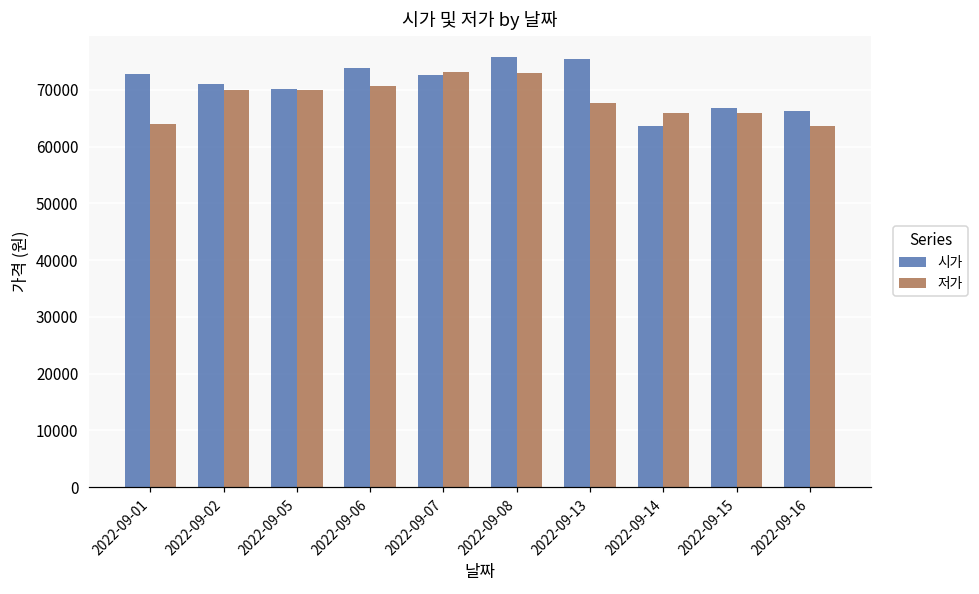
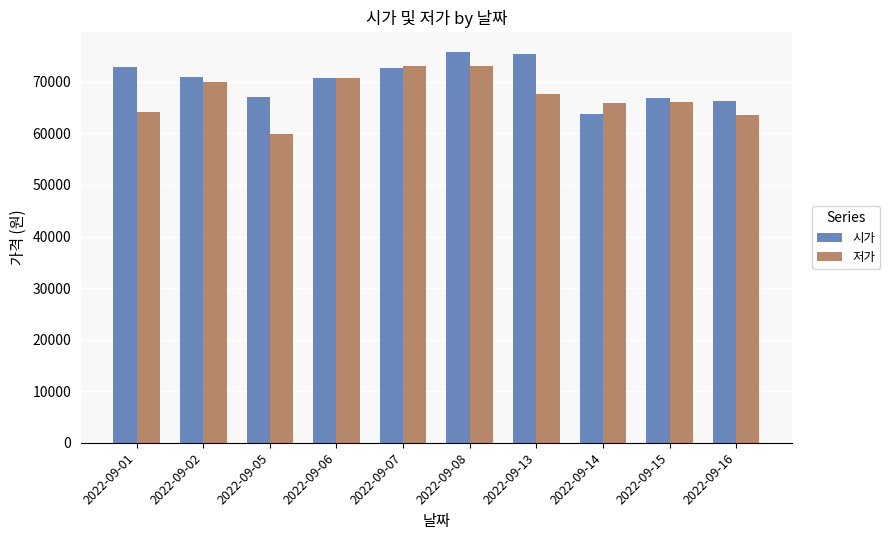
  {
    "시가": {
      "2022-09-01": 73000,
      "2022-09-02": 71000,
-     "2022-09-05": 70000,
-     "2022-09-06": 74000,
+     "2022-09-05": 67000,
+     "2022-09-06": 71000,
      "2022-09-07": 73000,
      "2022-09-08": 76000,
      "2022-09-13": 75000,
      "2022-09-14": 64000,
      "2022-09-15": 67000,
      "2022-09-16": 66000
    },
    "저가": {
      "2022-09-01": 64000,
      "2022-09-02": 70000,
-     "2022-09-05": 70000,
+     "2022-09-05": 60000,
      "2022-09-06": 71000,
      "2022-09-07": 73000,
      "2022-09-08": 73000,
      "2022-09-13": 68000,
      "2022-09-14": 66000,
      "2022-09-15": 66000,
      "2022-09-16": 64000
    }
  }
